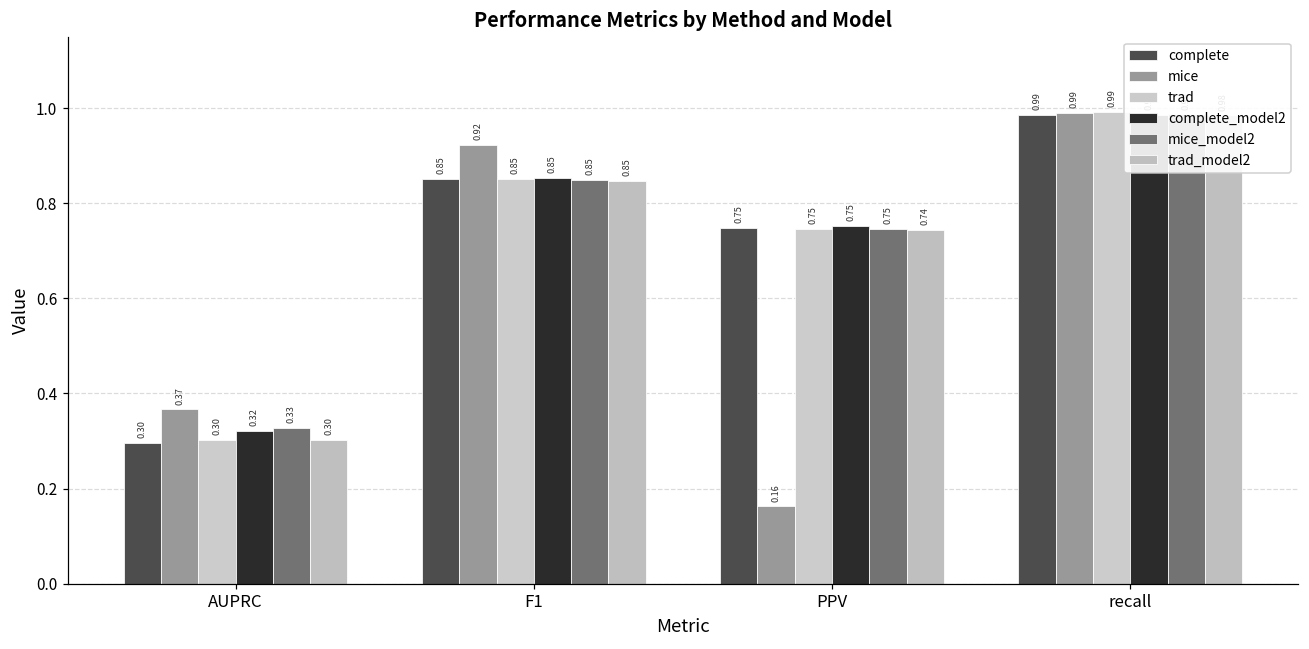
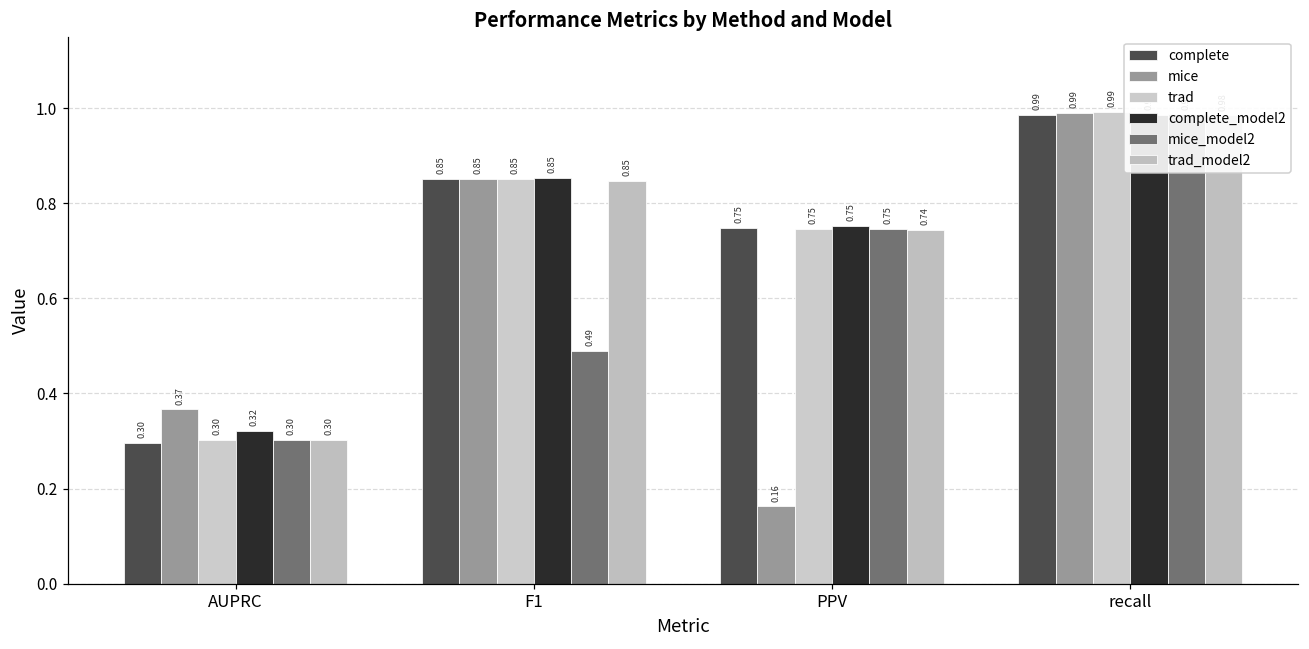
  {
    "mice": {
      "AUPRC": 0.37,
-     "F1": 0.92,
+     "F1": 0.85,
      "PPV": 0.16,
      "recall": 0.99
    },
    "mice_model2": {
-     "AUPRC": 0.33,
-     "F1": 0.85,
+     "AUPRC": 0.30,
+     "F1": 0.49,
      "PPV": 0.75
    }
  }
